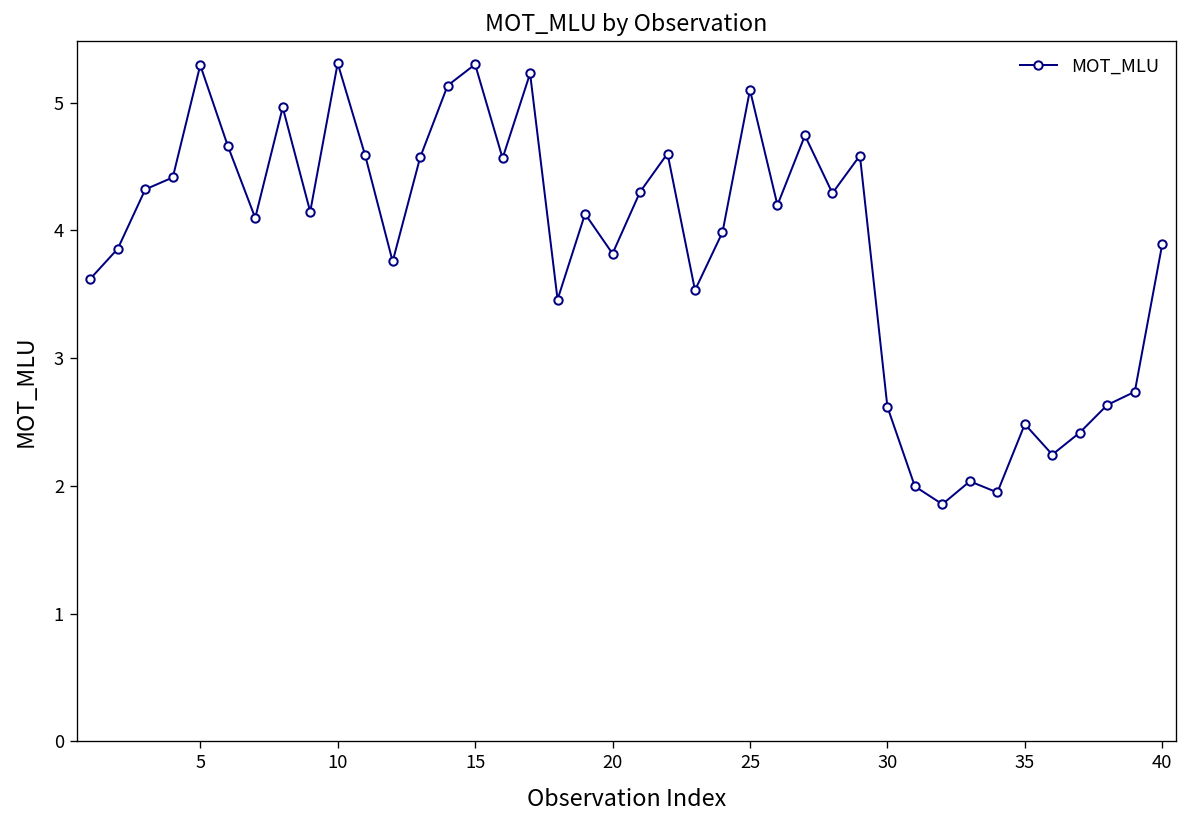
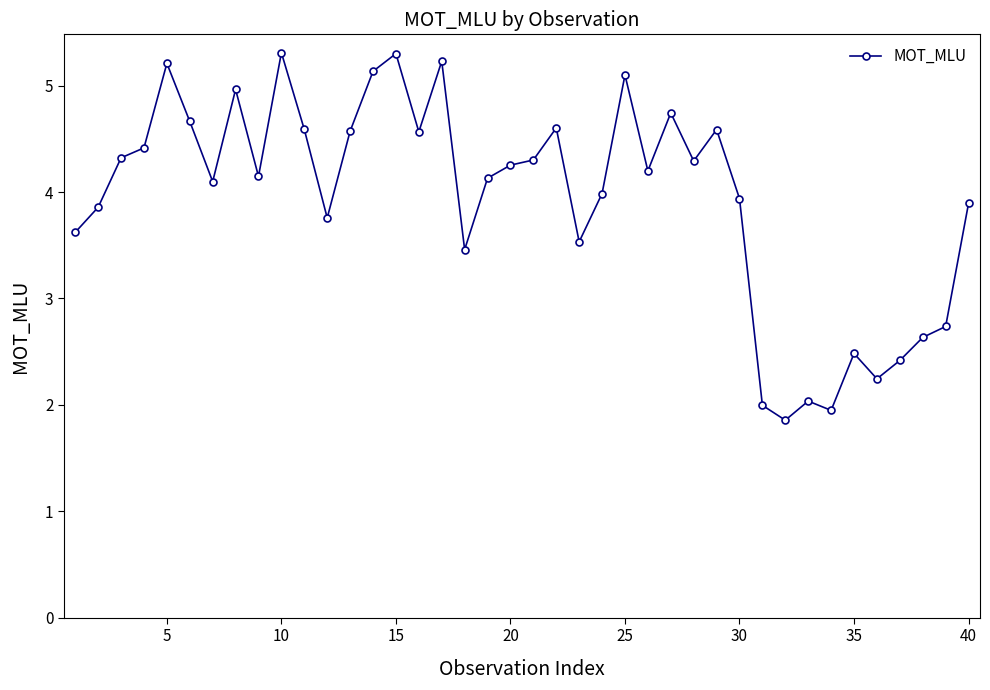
  {
-   "5": 5.30,
+   "5": 5.21,
    "10": 5.31,
    "15": 5.30,
-   "20": 3.82,
+   "20": 4.25,
    "25": 5.10,
-   "30": 2.62,
+   "30": 3.94,
    "35": 2.48,
    "40": 3.89
  }
